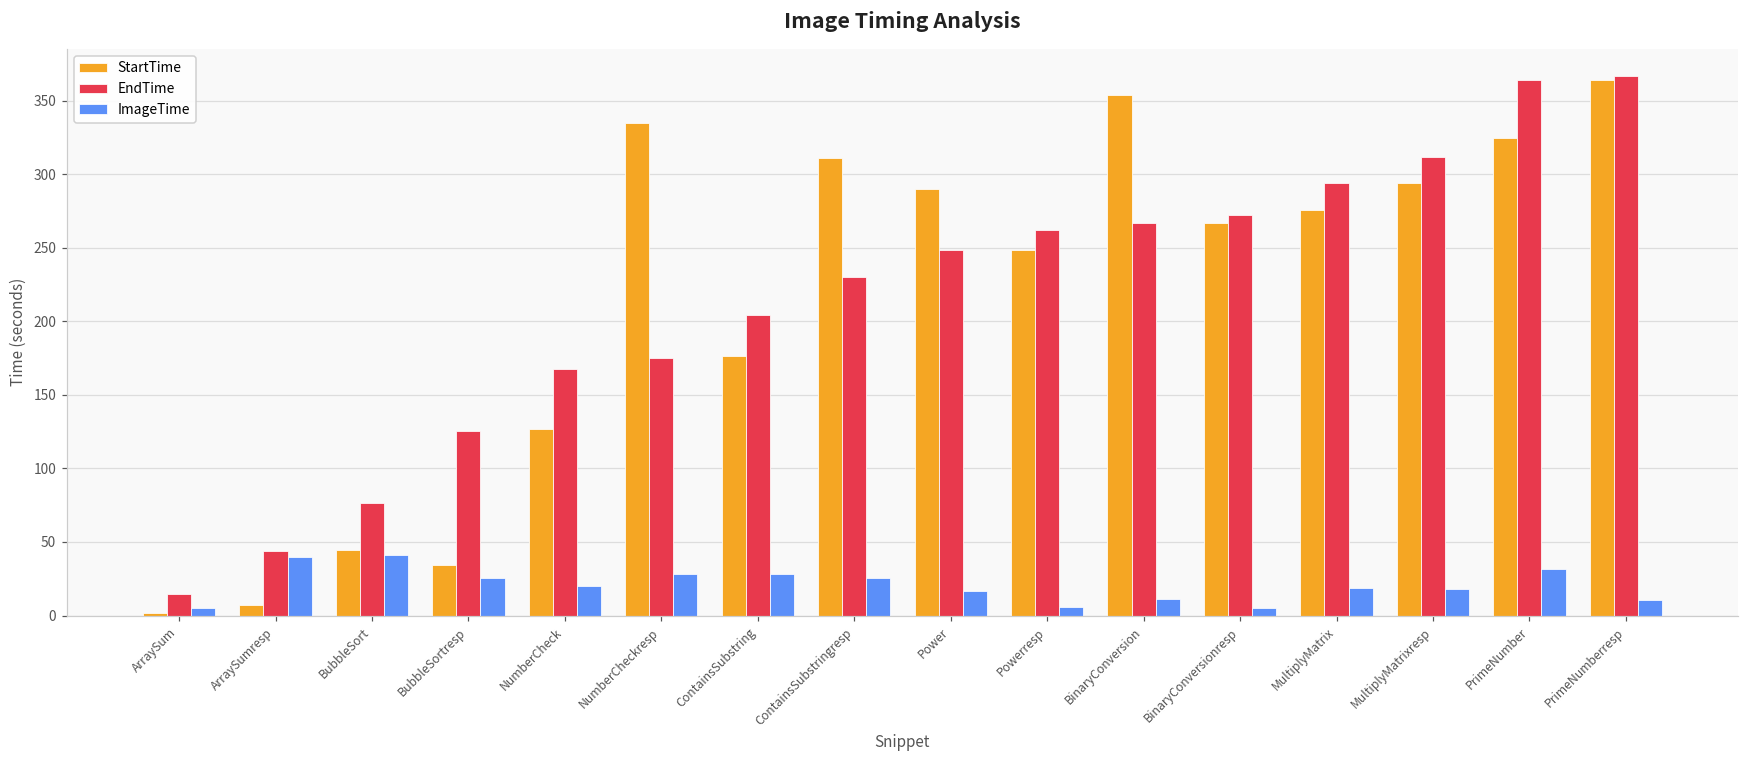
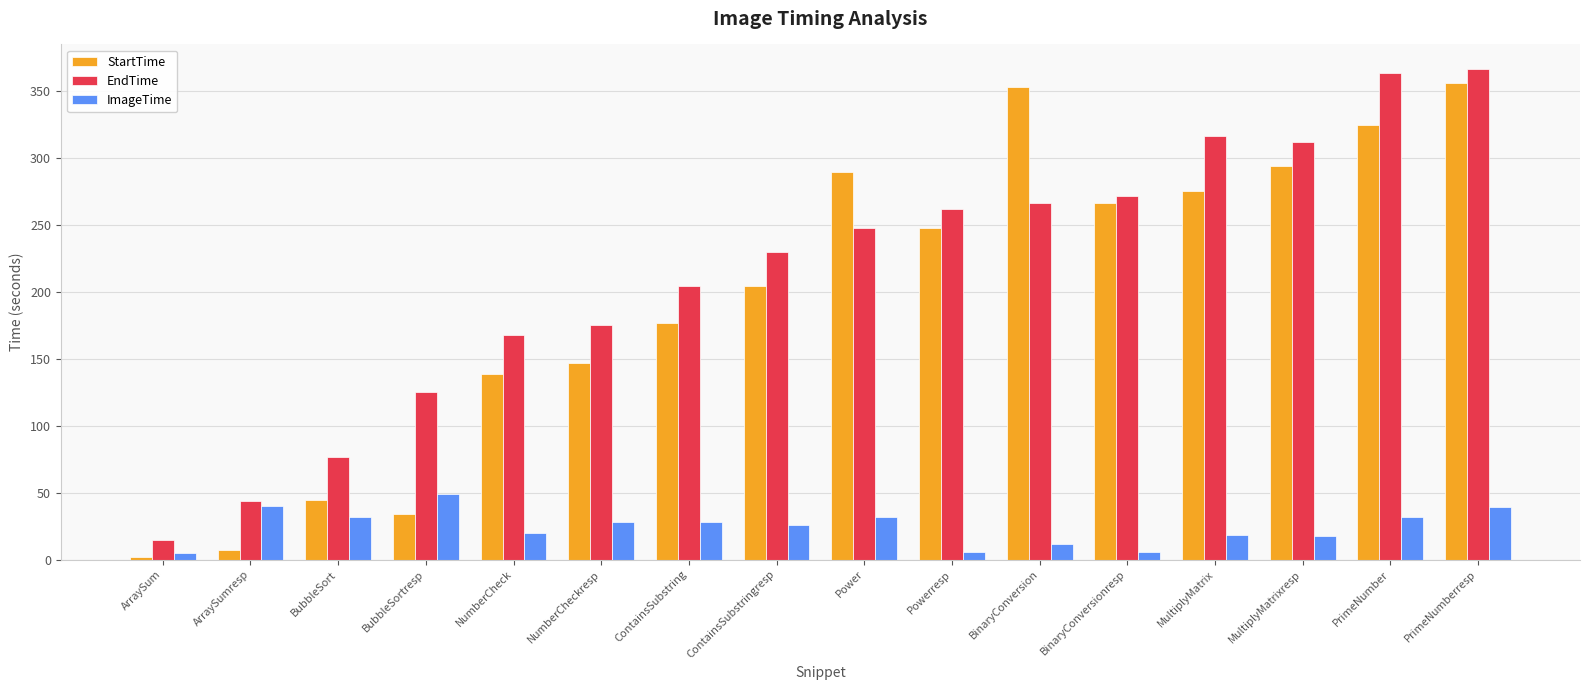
  {
    "StartTime": {
      "ArraySum": 2,
      "ArraySumresp": 7,
      "BubbleSort": 45,
      "BubbleSortresp": 34,
-     "NumberCheck": 127,
-     "NumberCheckresp": 335,
+     "NumberCheck": 139,
+     "NumberCheckresp": 147,
      "ContainsSubstring": 177,
-     "ContainsSubstringresp": 311,
+     "ContainsSubstringresp": 204,
      "Power": 290,
      "Powerresp": 248,
      "BinaryConversion": 354,
      "BinaryConversionresp": 267,
      "MultiplyMatrix": 276,
      "MultiplyMatrixresp": 294,
      "PrimeNumber": 325,
-     "PrimeNumberresp": 364
+     "PrimeNumberresp": 356
    },
    "EndTime": {
      "ArraySum": 15,
      "ArraySumresp": 44,
      "BubbleSort": 77,
      "BubbleSortresp": 126,
      "NumberCheck": 168,
      "NumberCheckresp": 175,
      "ContainsSubstring": 204,
      "ContainsSubstringresp": 230,
      "Power": 248,
      "Powerresp": 262,
      "BinaryConversion": 267,
      "BinaryConversionresp": 272,
-     "MultiplyMatrix": 294,
+     "MultiplyMatrix": 317,
      "MultiplyMatrixresp": 312,
      "PrimeNumber": 364,
      "PrimeNumberresp": 367
    },
    "ImageTime": {
      "ArraySum": 5,
      "ArraySumresp": 40,
-     "BubbleSort": 41,
-     "BubbleSortresp": 26,
+     "BubbleSort": 32,
+     "BubbleSortresp": 49,
      "NumberCheck": 20,
      "NumberCheckresp": 28,
      "ContainsSubstring": 28,
      "ContainsSubstringresp": 26,
-     "Power": 17,
+     "Power": 32,
      "Powerresp": 6,
      "BinaryConversion": 11,
      "BinaryConversionresp": 5,
      "MultiplyMatrix": 19,
      "MultiplyMatrixresp": 18,
      "PrimeNumber": 32,
-     "PrimeNumberresp": 10
+     "PrimeNumberresp": 40
    }
  }
